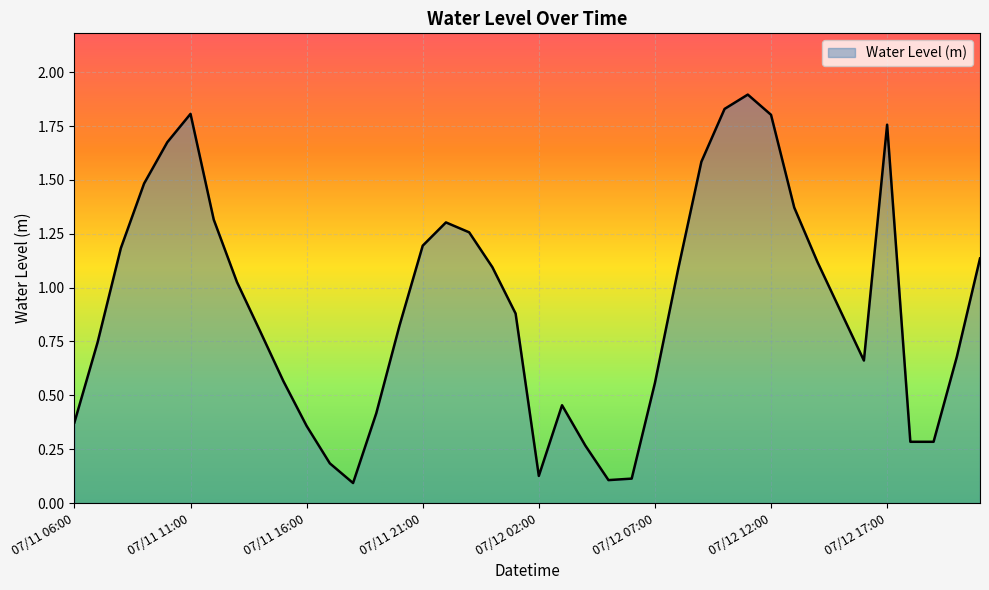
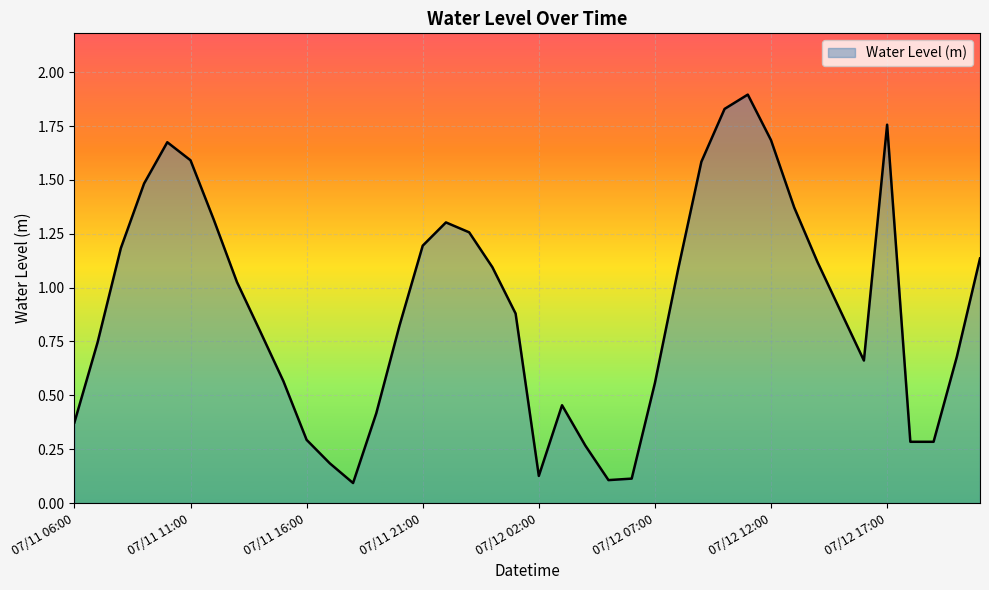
  {
    "07/11 06:00": 0.37,
-   "07/11 11:00": 1.81,
-   "07/11 16:00": 0.36,
+   "07/11 11:00": 1.59,
+   "07/11 16:00": 0.29,
    "07/11 21:00": 1.19,
    "07/12 02:00": 0.13,
    "07/12 07:00": 0.56,
-   "07/12 12:00": 1.80,
+   "07/12 12:00": 1.68,
    "07/12 17:00": 1.76
  }
